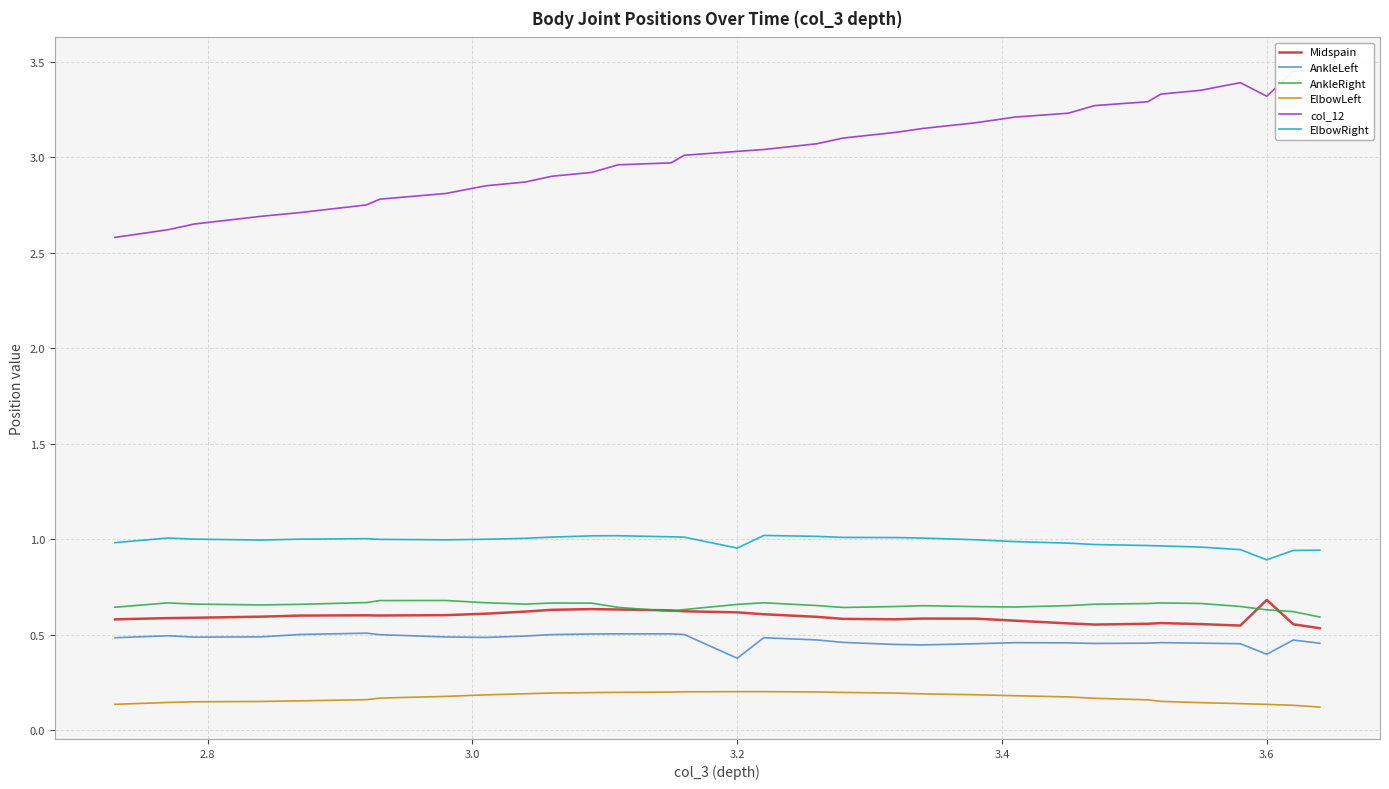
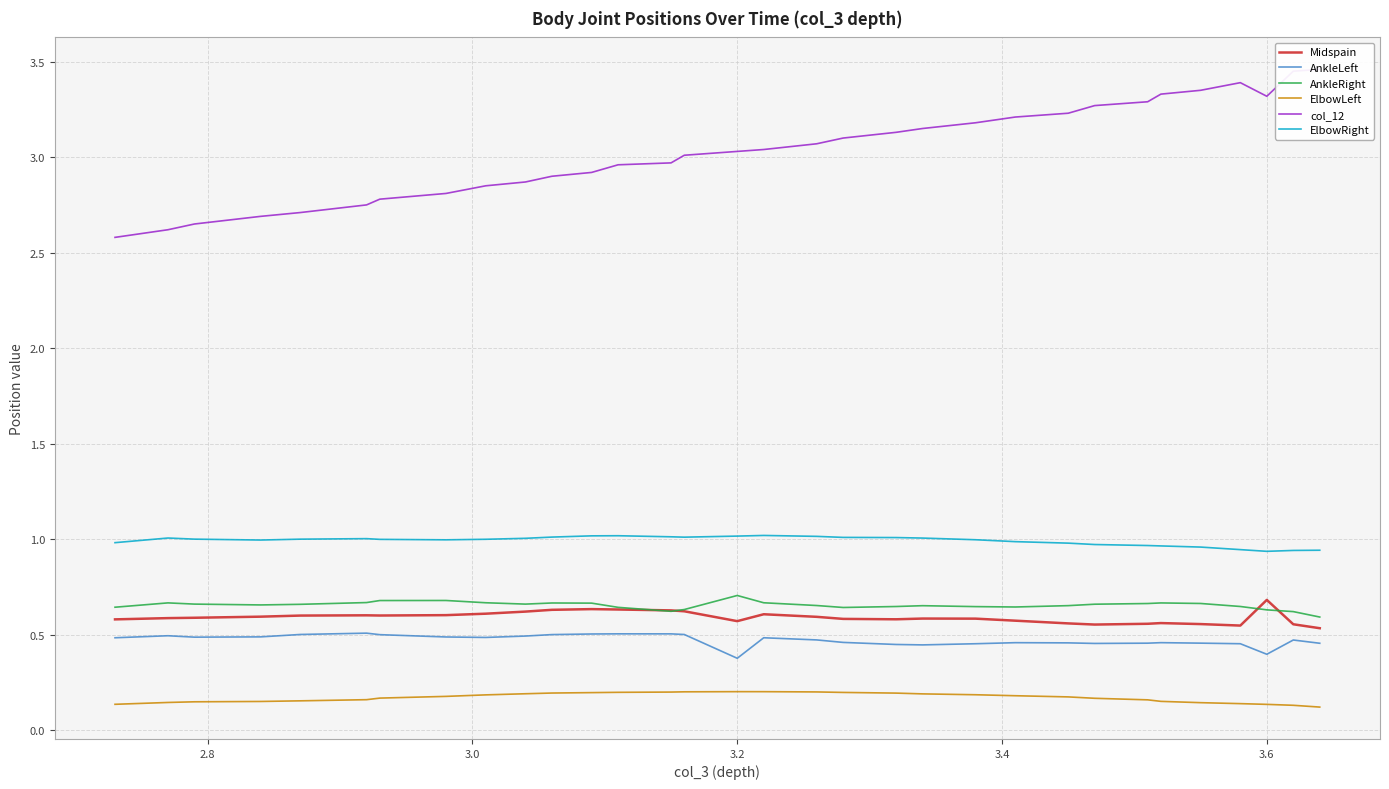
  {
    "Midspain": {
-     "3.2": 0.62,
+     "3.2": 0.57,
      "3.6": 0.68
    },
    "AnkleLeft": {
      "3.2": 0.38,
      "3.6": 0.40
    },
    "AnkleRight": {
-     "3.2": 0.66,
+     "3.2": 0.71,
      "3.6": 0.63
    },
    "ElbowLeft": {
      "3.2": 0.20,
      "3.6": 0.13
    },
    "col_12": {
      "3.2": 3.03,
      "3.6": 3.32
    },
    "ElbowRight": {
-     "3.2": 0.95,
-     "3.6": 0.89
+     "3.2": 1.02,
+     "3.6": 0.94
    }
  }
